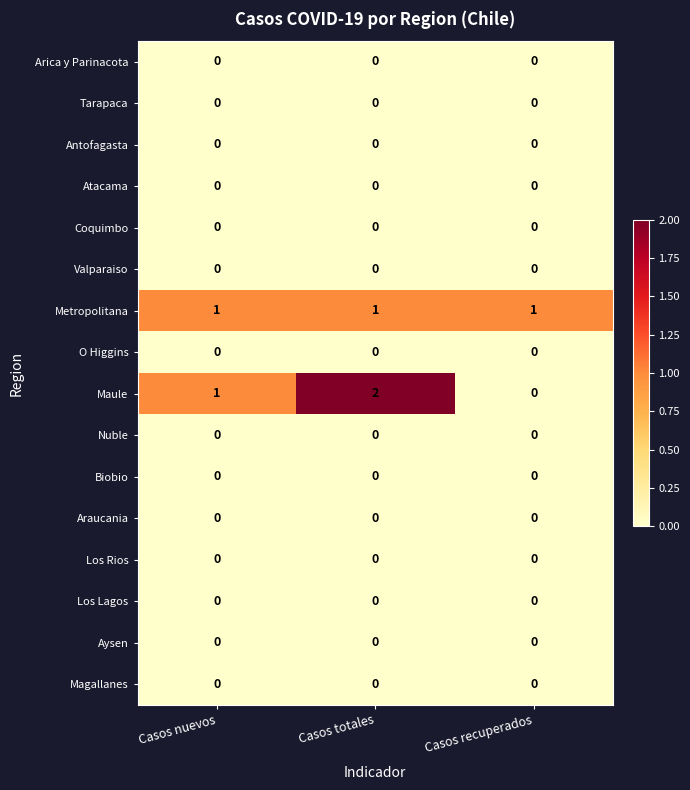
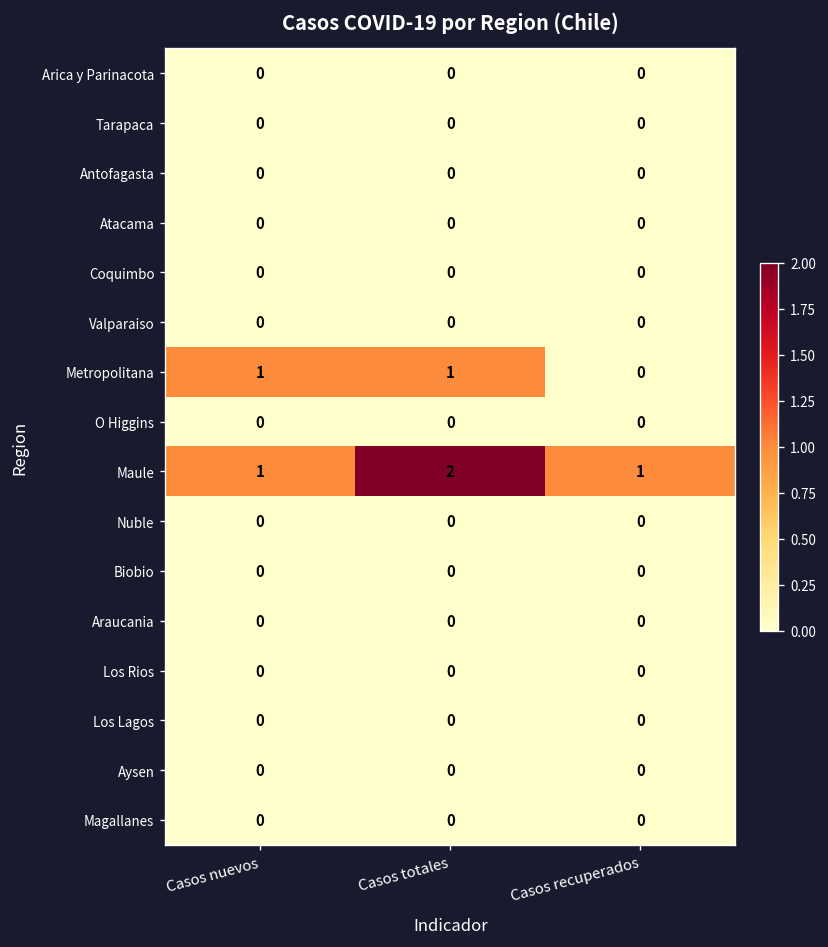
  {
    "Arica y Parinacota": {
      "Casos nuevos": 0,
      "Casos totales": 0,
      "Casos recuperados": 0
    },
    "Tarapaca": {
      "Casos nuevos": 0,
      "Casos totales": 0,
      "Casos recuperados": 0
    },
    "Antofagasta": {
      "Casos nuevos": 0,
      "Casos totales": 0,
      "Casos recuperados": 0
    },
    "Atacama": {
      "Casos nuevos": 0,
      "Casos totales": 0,
      "Casos recuperados": 0
    },
    "Coquimbo": {
      "Casos nuevos": 0,
      "Casos totales": 0,
      "Casos recuperados": 0
    },
    "Valparaiso": {
      "Casos nuevos": 0,
      "Casos totales": 0,
      "Casos recuperados": 0
    },
    "Metropolitana": {
      "Casos nuevos": 1,
      "Casos totales": 1,
-     "Casos recuperados": 1
+     "Casos recuperados": 0
    },
    "O Higgins": {
      "Casos nuevos": 0,
      "Casos totales": 0,
      "Casos recuperados": 0
    },
    "Maule": {
      "Casos nuevos": 1,
      "Casos totales": 2,
-     "Casos recuperados": 0
+     "Casos recuperados": 1
    },
    "Nuble": {
      "Casos nuevos": 0,
      "Casos totales": 0,
      "Casos recuperados": 0
    },
    "Biobio": {
      "Casos nuevos": 0,
      "Casos totales": 0,
      "Casos recuperados": 0
    },
    "Araucania": {
      "Casos nuevos": 0,
      "Casos totales": 0,
      "Casos recuperados": 0
    },
    "Los Rios": {
      "Casos nuevos": 0,
      "Casos totales": 0,
      "Casos recuperados": 0
    },
    "Los Lagos": {
      "Casos nuevos": 0,
      "Casos totales": 0,
      "Casos recuperados": 0
    },
    "Aysen": {
      "Casos nuevos": 0,
      "Casos totales": 0,
      "Casos recuperados": 0
    },
    "Magallanes": {
      "Casos nuevos": 0,
      "Casos totales": 0,
      "Casos recuperados": 0
    }
  }
